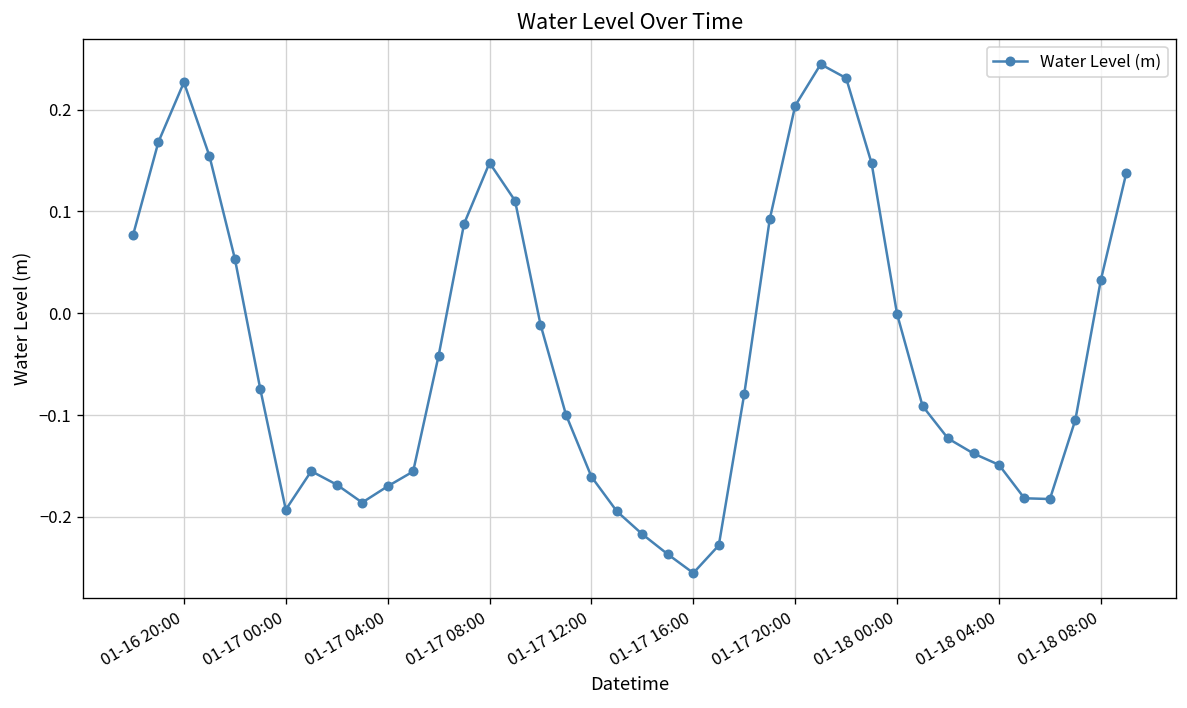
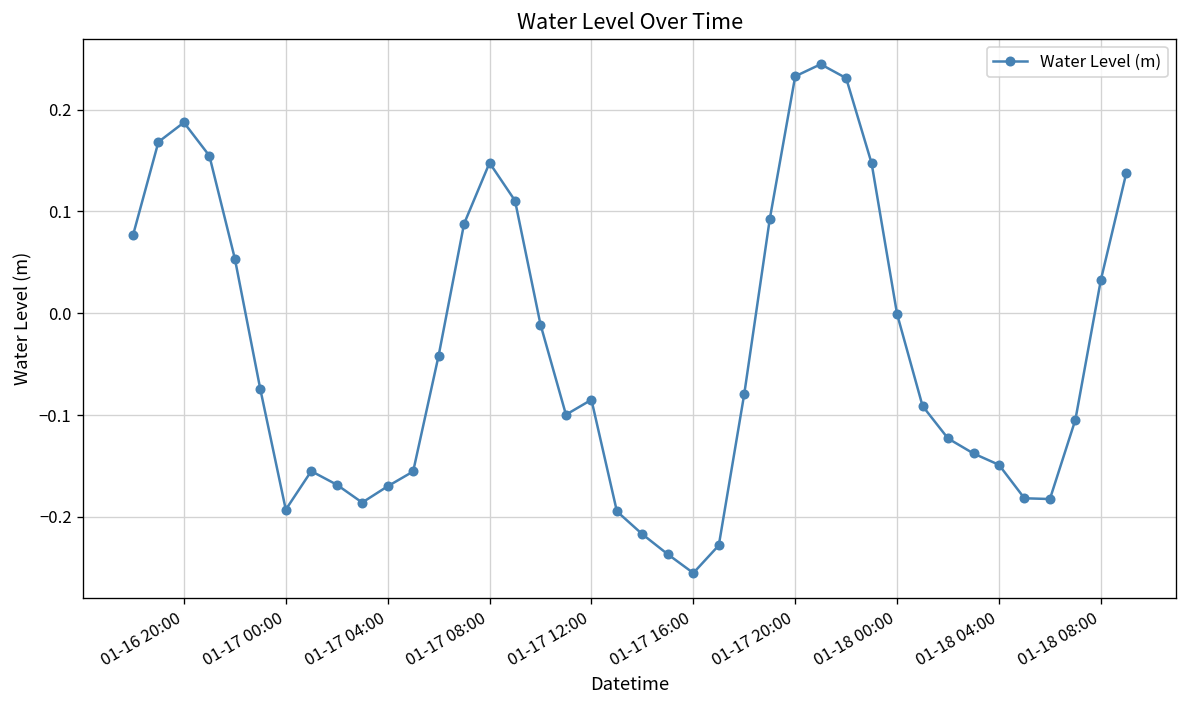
  {
-   "01-16 20:00": 0.23,
+   "01-16 20:00": 0.19,
    "01-17 00:00": -0.19,
    "01-17 04:00": -0.17,
    "01-17 08:00": 0.15,
-   "01-17 12:00": -0.16,
+   "01-17 12:00": -0.09,
    "01-17 16:00": -0.26,
-   "01-17 20:00": 0.20,
+   "01-17 20:00": 0.23,
    "01-18 00:00": 0.00,
    "01-18 04:00": -0.15,
    "01-18 08:00": 0.03
  }
